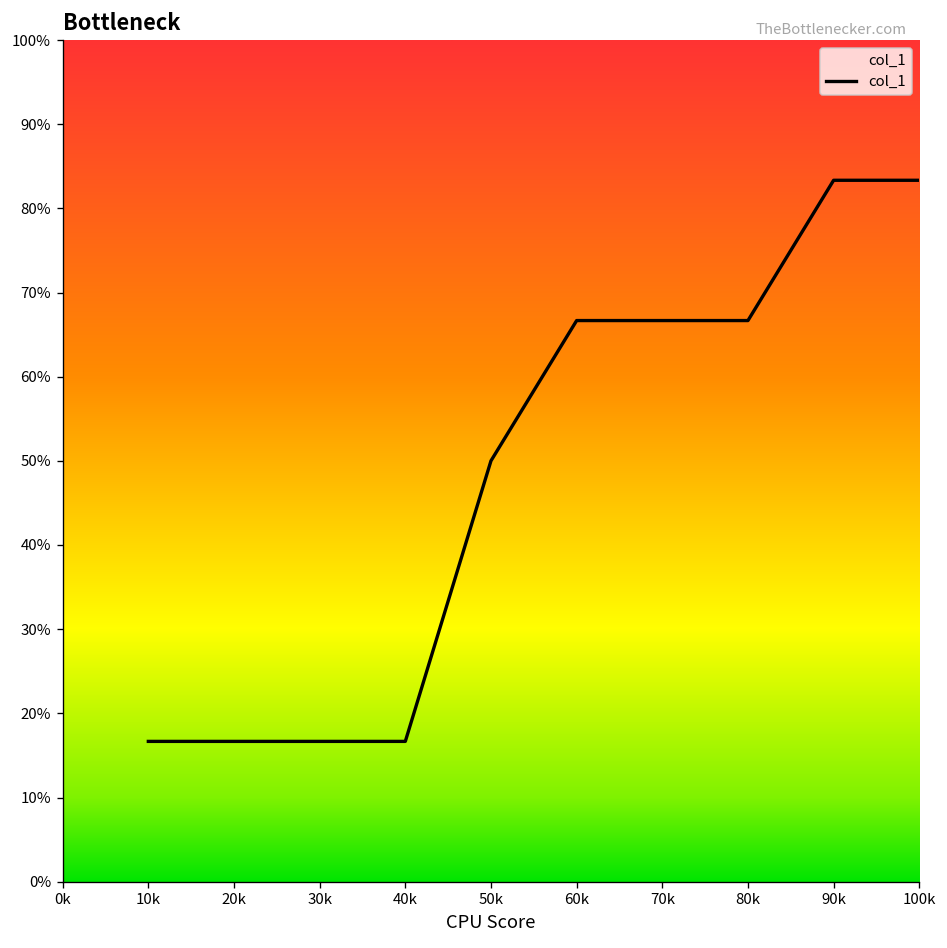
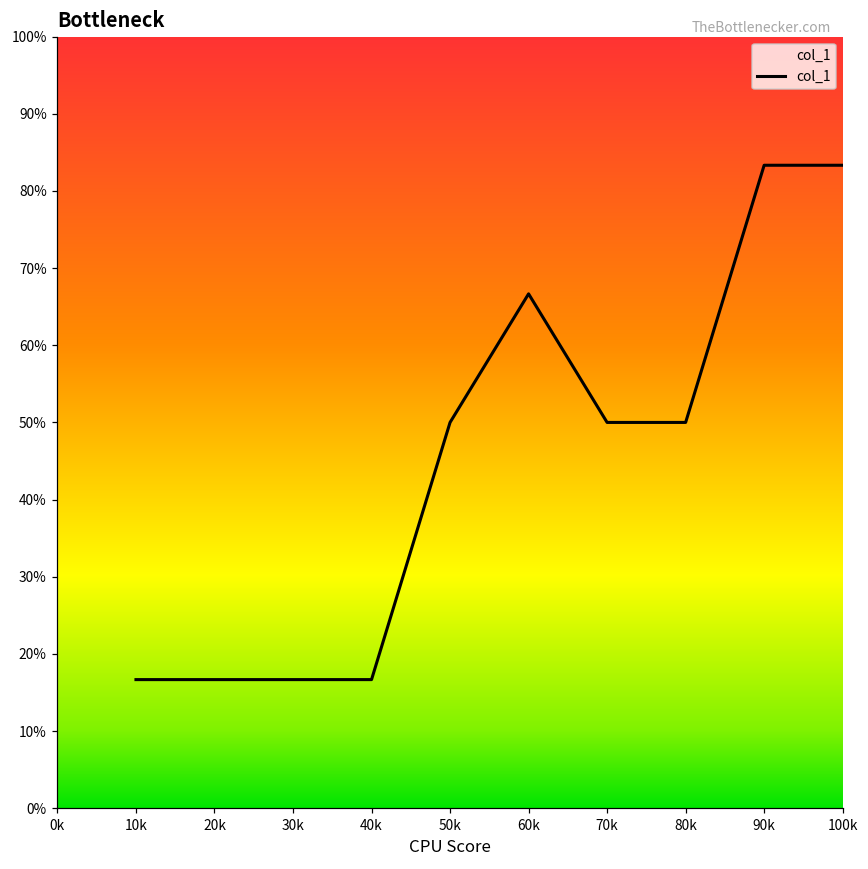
  {
    "10k": "17%",
    "20k": "17%",
    "30k": "17%",
    "40k": "17%",
    "50k": "50%",
    "60k": "67%",
-   "70k": "67%",
-   "80k": "67%",
+   "70k": "50%",
+   "80k": "50%",
    "90k": "83%",
    "100k": "83%"
  }
